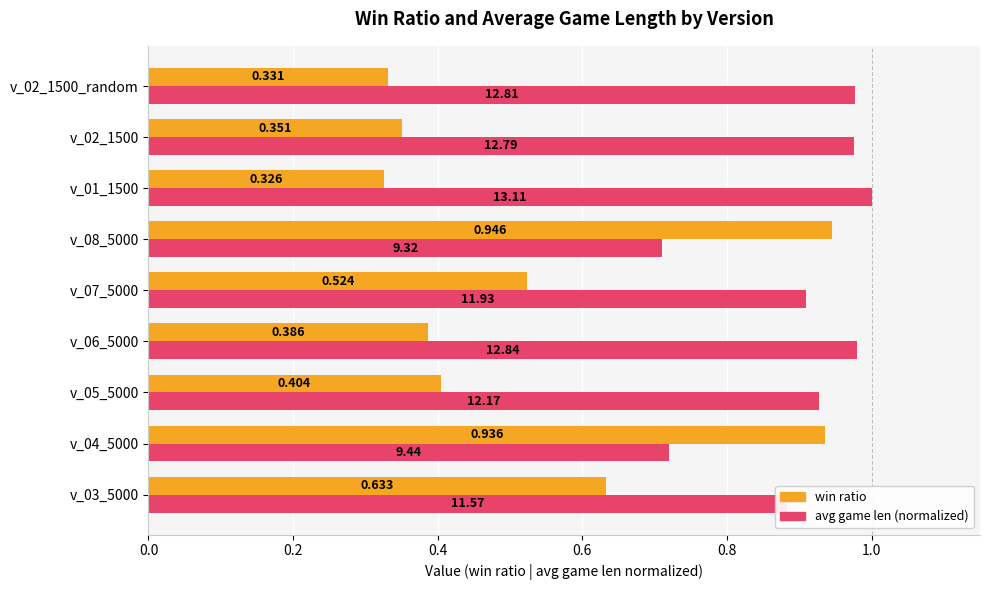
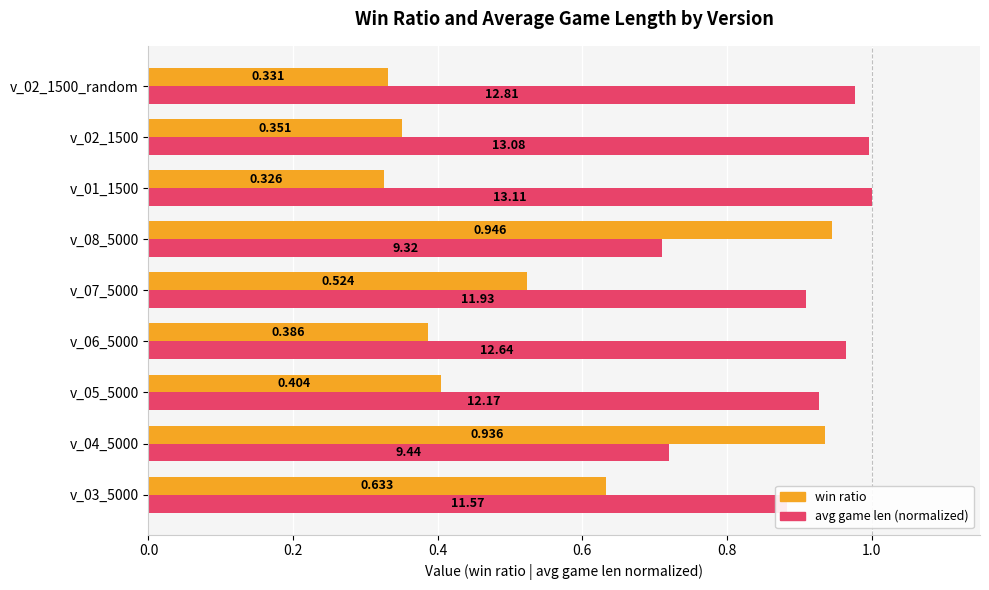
  {
    "win ratio": {
      "v_02_1500_random": 0.331,
      "v_02_1500": 0.351,
      "v_01_1500": 0.326,
      "v_08_5000": 0.946,
      "v_07_5000": 0.524,
      "v_06_5000": 0.386,
      "v_05_5000": 0.404,
      "v_04_5000": 0.936,
      "v_03_5000": 0.633
    },
    "avg game len (normalized)": {
-     "v_02_1500": 12.79,
-     "v_06_5000": 12.84
+     "v_02_1500": 13.08,
+     "v_06_5000": 12.64
    }
  }
